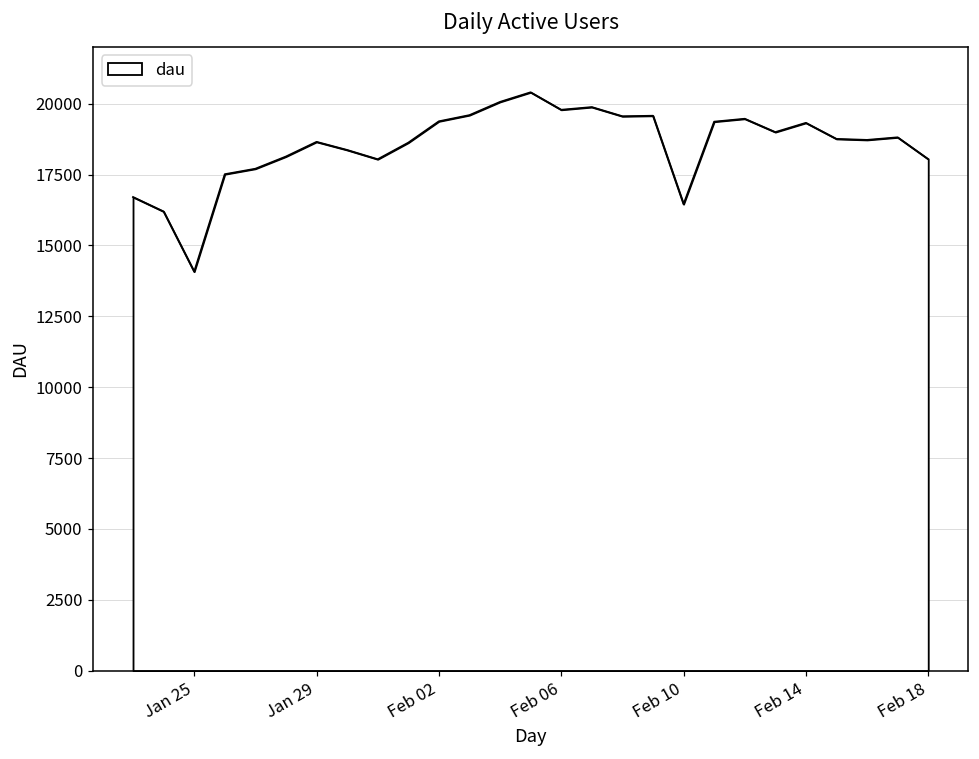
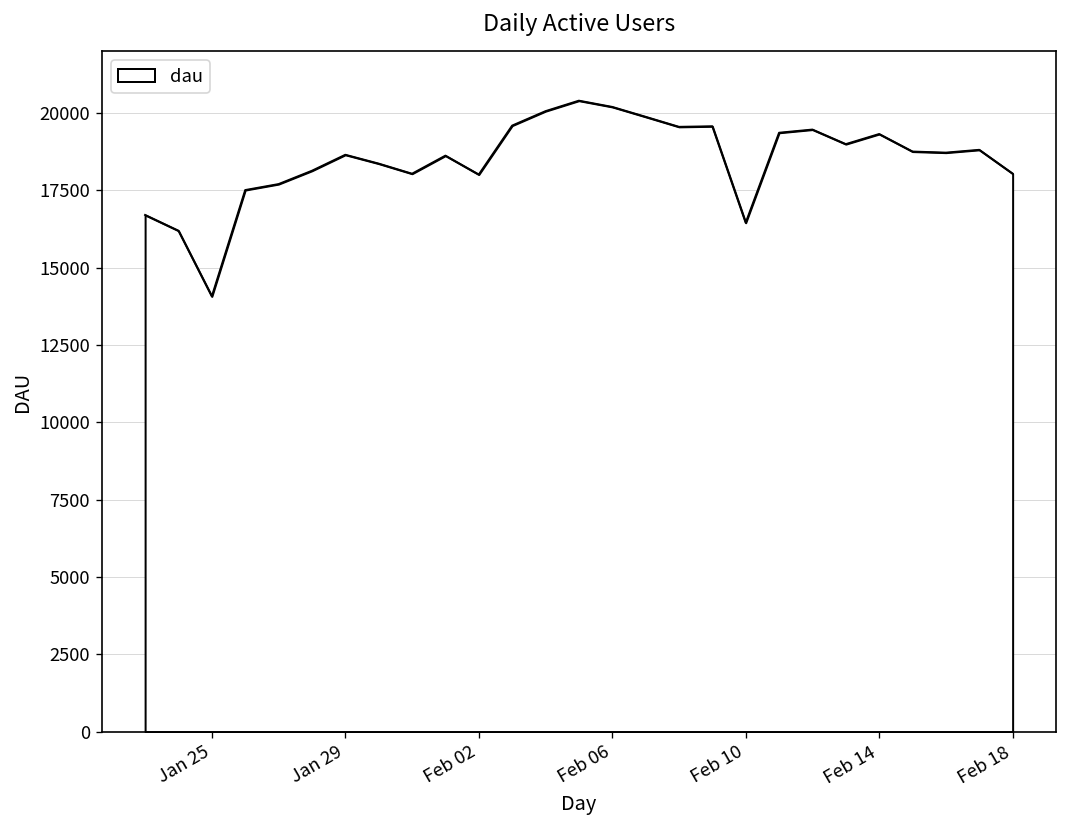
  {
    "Jan 25": 14100,
    "Jan 29": 18700,
-   "Feb 02": 19400,
-   "Feb 06": 19800,
+   "Feb 02": 18000,
+   "Feb 06": 20200,
    "Feb 10": 16500,
    "Feb 14": 19300,
    "Feb 18": 18000
  }
